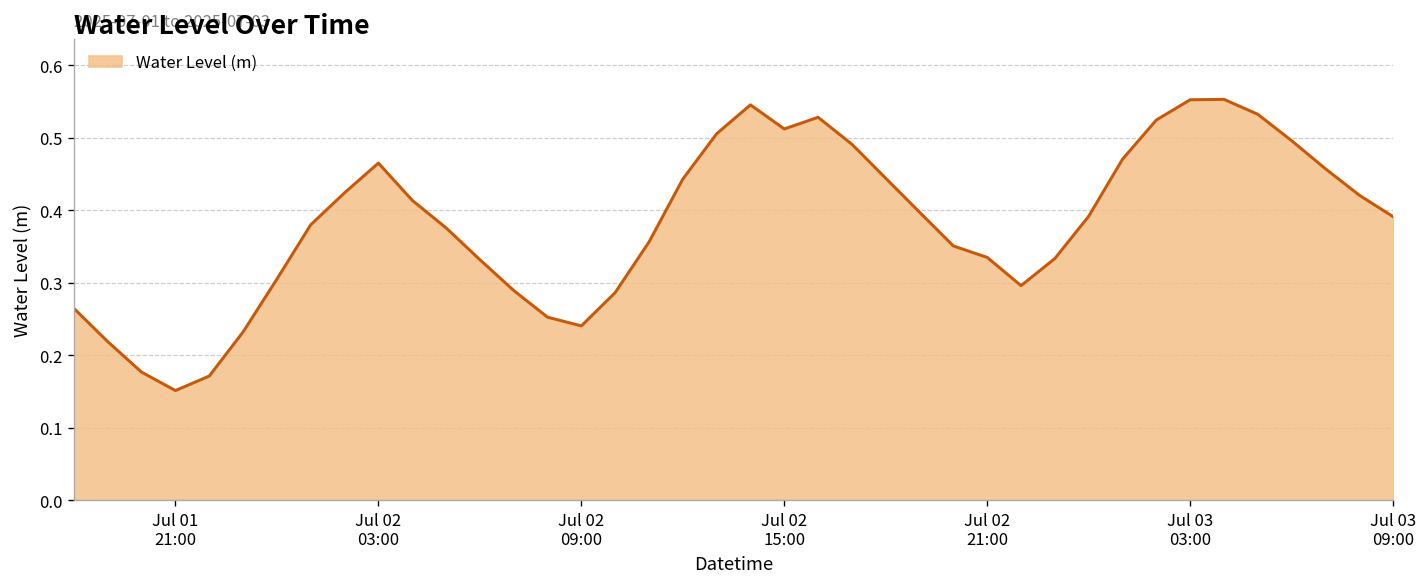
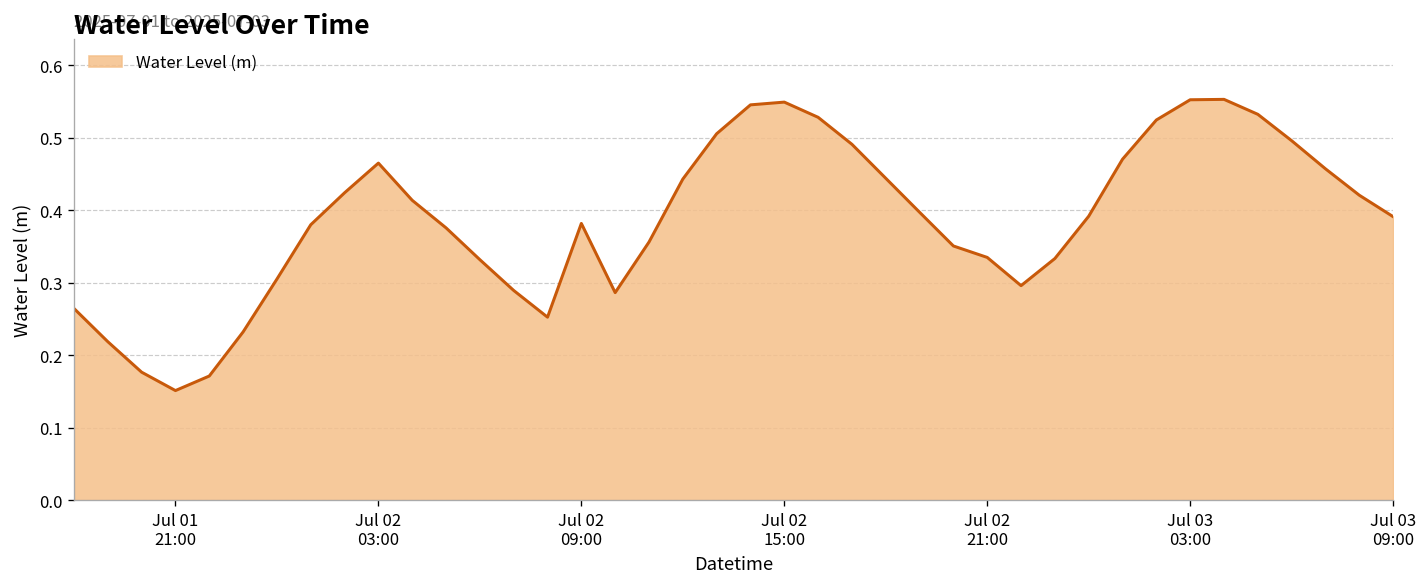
  {
    "Jul 01 21:00": 0.15,
    "Jul 02 03:00": 0.47,
-   "Jul 02 09:00": 0.24,
-   "Jul 02 15:00": 0.51,
+   "Jul 02 09:00": 0.38,
+   "Jul 02 15:00": 0.55,
    "Jul 02 21:00": 0.33,
    "Jul 03 03:00": 0.55,
    "Jul 03 09:00": 0.39
  }
